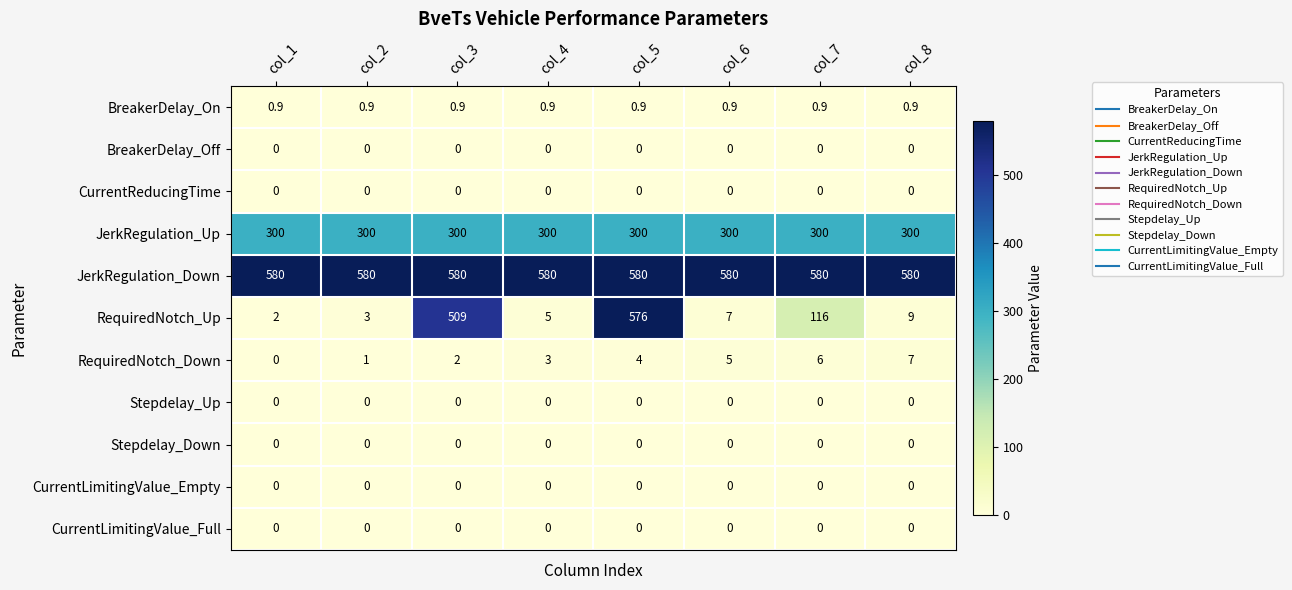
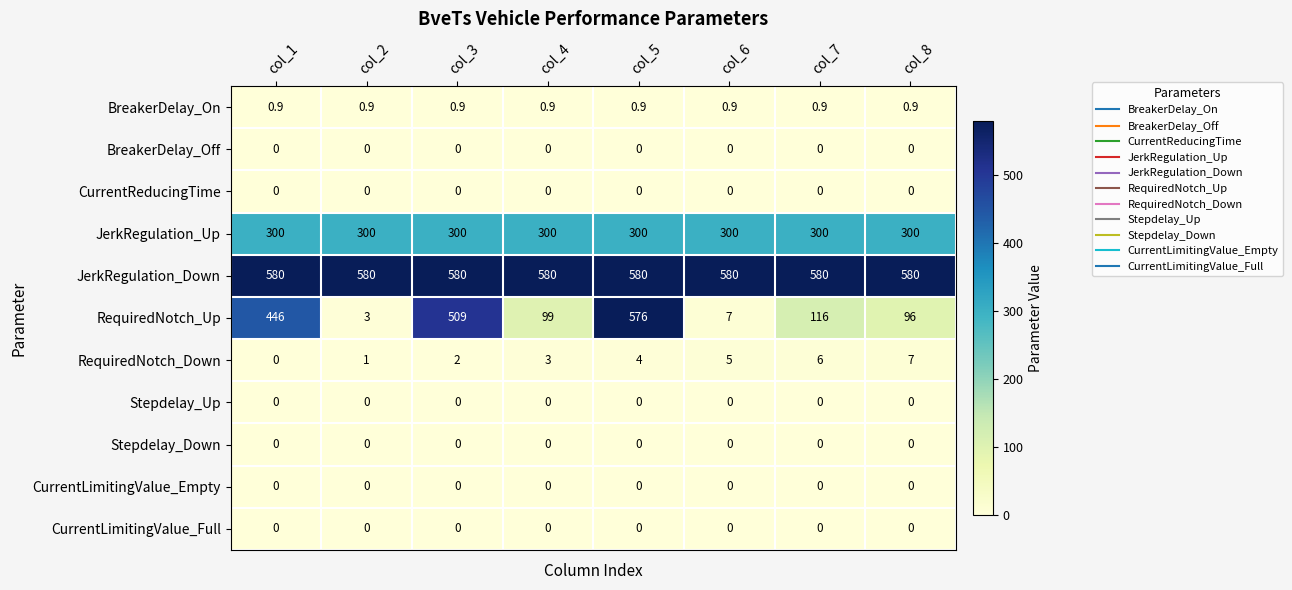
  {
    "BreakerDelay_On": {
      "col_1": 0.9,
      "col_2": 0.9,
      "col_3": 0.9,
      "col_4": 0.9,
      "col_5": 0.9,
      "col_6": 0.9,
      "col_7": 0.9,
      "col_8": 0.9
    },
    "BreakerDelay_Off": {
      "col_1": 0,
      "col_2": 0,
      "col_3": 0,
      "col_4": 0,
      "col_5": 0,
      "col_6": 0,
      "col_7": 0,
      "col_8": 0
    },
    "CurrentReducingTime": {
      "col_1": 0,
      "col_2": 0,
      "col_3": 0,
      "col_4": 0,
      "col_5": 0,
      "col_6": 0,
      "col_7": 0,
      "col_8": 0
    },
    "JerkRegulation_Up": {
      "col_1": 300,
      "col_2": 300,
      "col_3": 300,
      "col_4": 300,
      "col_5": 300,
      "col_6": 300,
      "col_7": 300,
      "col_8": 300
    },
    "JerkRegulation_Down": {
      "col_1": 580,
      "col_2": 580,
      "col_3": 580,
      "col_4": 580,
      "col_5": 580,
      "col_6": 580,
      "col_7": 580,
      "col_8": 580
    },
    "RequiredNotch_Up": {
-     "col_1": 2,
+     "col_1": 446,
      "col_2": 3,
      "col_3": 509,
-     "col_4": 5,
+     "col_4": 99,
      "col_5": 576,
      "col_6": 7,
      "col_7": 116,
-     "col_8": 9
+     "col_8": 96
    },
    "RequiredNotch_Down": {
      "col_1": 0,
      "col_2": 1,
      "col_3": 2,
      "col_4": 3,
      "col_5": 4,
      "col_6": 5,
      "col_7": 6,
      "col_8": 7
    },
    "Stepdelay_Up": {
      "col_1": 0,
      "col_2": 0,
      "col_3": 0,
      "col_4": 0,
      "col_5": 0,
      "col_6": 0,
      "col_7": 0,
      "col_8": 0
    },
    "Stepdelay_Down": {
      "col_1": 0,
      "col_2": 0,
      "col_3": 0,
      "col_4": 0,
      "col_5": 0,
      "col_6": 0,
      "col_7": 0,
      "col_8": 0
    },
    "CurrentLimitingValue_Empty": {
      "col_1": 0,
      "col_2": 0,
      "col_3": 0,
      "col_4": 0,
      "col_5": 0,
      "col_6": 0,
      "col_7": 0,
      "col_8": 0
    },
    "CurrentLimitingValue_Full": {
      "col_1": 0,
      "col_2": 0,
      "col_3": 0,
      "col_4": 0,
      "col_5": 0,
      "col_6": 0,
      "col_7": 0,
      "col_8": 0
    }
  }
